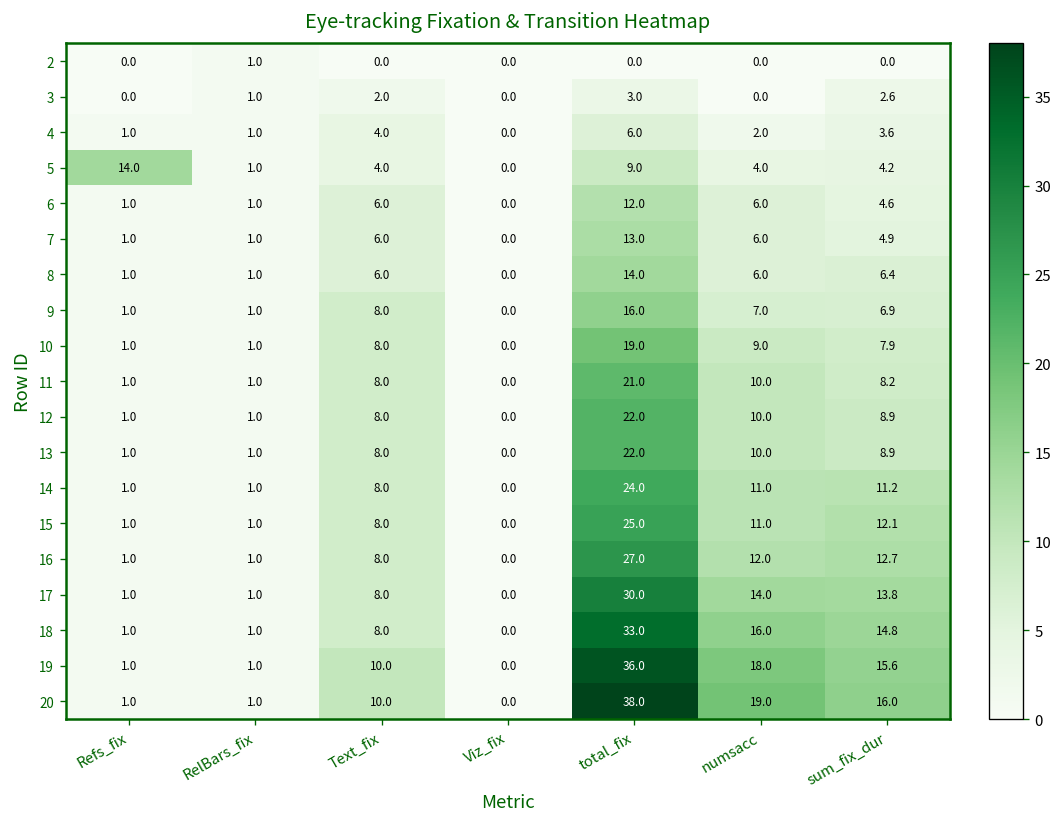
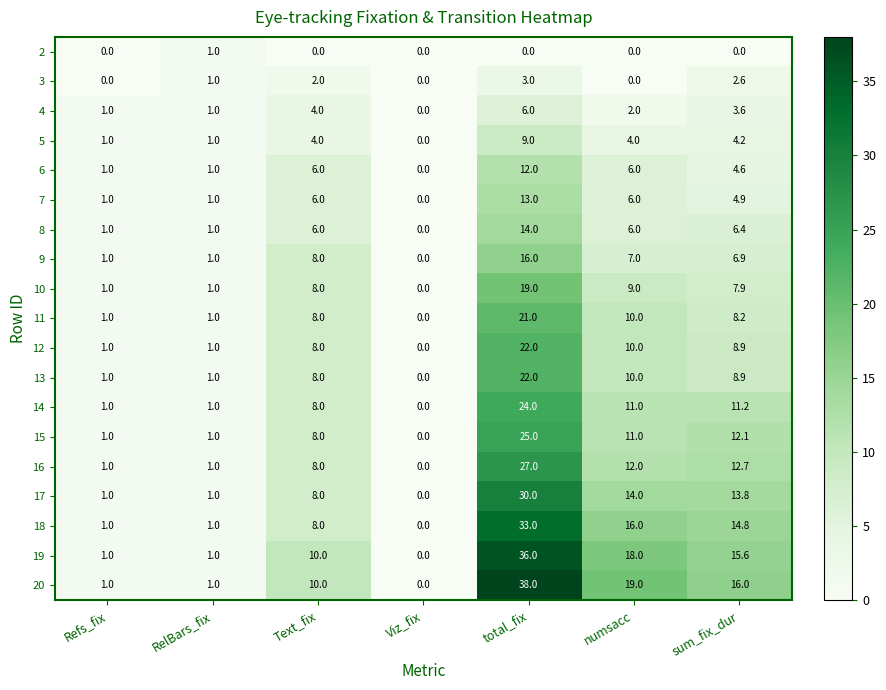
  {
    "2": {
      "Refs_fix": 0.0,
      "RelBars_fix": 1.0,
      "Text_fix": 0.0,
      "Viz_fix": 0.0,
      "total_fix": 0.0,
      "numsacc": 0.0,
      "sum_fix_dur": 0.0
    },
    "3": {
      "Refs_fix": 0.0,
      "RelBars_fix": 1.0,
      "Text_fix": 2.0,
      "Viz_fix": 0.0,
      "total_fix": 3.0,
      "numsacc": 0.0,
      "sum_fix_dur": 2.6
    },
    "4": {
      "Refs_fix": 1.0,
      "RelBars_fix": 1.0,
      "Text_fix": 4.0,
      "Viz_fix": 0.0,
      "total_fix": 6.0,
      "numsacc": 2.0,
      "sum_fix_dur": 3.6
    },
    "5": {
-     "Refs_fix": 14.0,
+     "Refs_fix": 1.0,
      "RelBars_fix": 1.0,
      "Text_fix": 4.0,
      "Viz_fix": 0.0,
      "total_fix": 9.0,
      "numsacc": 4.0,
      "sum_fix_dur": 4.2
    },
    "6": {
      "Refs_fix": 1.0,
      "RelBars_fix": 1.0,
      "Text_fix": 6.0,
      "Viz_fix": 0.0,
      "total_fix": 12.0,
      "numsacc": 6.0,
      "sum_fix_dur": 4.6
    },
    "7": {
      "Refs_fix": 1.0,
      "RelBars_fix": 1.0,
      "Text_fix": 6.0,
      "Viz_fix": 0.0,
      "total_fix": 13.0,
      "numsacc": 6.0,
      "sum_fix_dur": 4.9
    },
    "8": {
      "Refs_fix": 1.0,
      "RelBars_fix": 1.0,
      "Text_fix": 6.0,
      "Viz_fix": 0.0,
      "total_fix": 14.0,
      "numsacc": 6.0,
      "sum_fix_dur": 6.4
    },
    "9": {
      "Refs_fix": 1.0,
      "RelBars_fix": 1.0,
      "Text_fix": 8.0,
      "Viz_fix": 0.0,
      "total_fix": 16.0,
      "numsacc": 7.0,
      "sum_fix_dur": 6.9
    },
    "10": {
      "Refs_fix": 1.0,
      "RelBars_fix": 1.0,
      "Text_fix": 8.0,
      "Viz_fix": 0.0,
      "total_fix": 19.0,
      "numsacc": 9.0,
      "sum_fix_dur": 7.9
    },
    "11": {
      "Refs_fix": 1.0,
      "RelBars_fix": 1.0,
      "Text_fix": 8.0,
      "Viz_fix": 0.0,
      "total_fix": 21.0,
      "numsacc": 10.0,
      "sum_fix_dur": 8.2
    },
    "12": {
      "Refs_fix": 1.0,
      "RelBars_fix": 1.0,
      "Text_fix": 8.0,
      "Viz_fix": 0.0,
      "total_fix": 22.0,
      "numsacc": 10.0,
      "sum_fix_dur": 8.9
    },
    "13": {
      "Refs_fix": 1.0,
      "RelBars_fix": 1.0,
      "Text_fix": 8.0,
      "Viz_fix": 0.0,
      "total_fix": 22.0,
      "numsacc": 10.0,
      "sum_fix_dur": 8.9
    },
    "14": {
      "Refs_fix": 1.0,
      "RelBars_fix": 1.0,
      "Text_fix": 8.0,
      "Viz_fix": 0.0,
      "total_fix": 24.0,
      "numsacc": 11.0,
      "sum_fix_dur": 11.2
    },
    "15": {
      "Refs_fix": 1.0,
      "RelBars_fix": 1.0,
      "Text_fix": 8.0,
      "Viz_fix": 0.0,
      "total_fix": 25.0,
      "numsacc": 11.0,
      "sum_fix_dur": 12.1
    },
    "16": {
      "Refs_fix": 1.0,
      "RelBars_fix": 1.0,
      "Text_fix": 8.0,
      "Viz_fix": 0.0,
      "total_fix": 27.0,
      "numsacc": 12.0,
      "sum_fix_dur": 12.7
    },
    "17": {
      "Refs_fix": 1.0,
      "RelBars_fix": 1.0,
      "Text_fix": 8.0,
      "Viz_fix": 0.0,
      "total_fix": 30.0,
      "numsacc": 14.0,
      "sum_fix_dur": 13.8
    },
    "18": {
      "Refs_fix": 1.0,
      "RelBars_fix": 1.0,
      "Text_fix": 8.0,
      "Viz_fix": 0.0,
      "total_fix": 33.0,
      "numsacc": 16.0,
      "sum_fix_dur": 14.8
    },
    "19": {
      "Refs_fix": 1.0,
      "RelBars_fix": 1.0,
      "Text_fix": 10.0,
      "Viz_fix": 0.0,
      "total_fix": 36.0,
      "numsacc": 18.0,
      "sum_fix_dur": 15.6
    },
    "20": {
      "Refs_fix": 1.0,
      "RelBars_fix": 1.0,
      "Text_fix": 10.0,
      "Viz_fix": 0.0,
      "total_fix": 38.0,
      "numsacc": 19.0,
      "sum_fix_dur": 16.0
    }
  }
